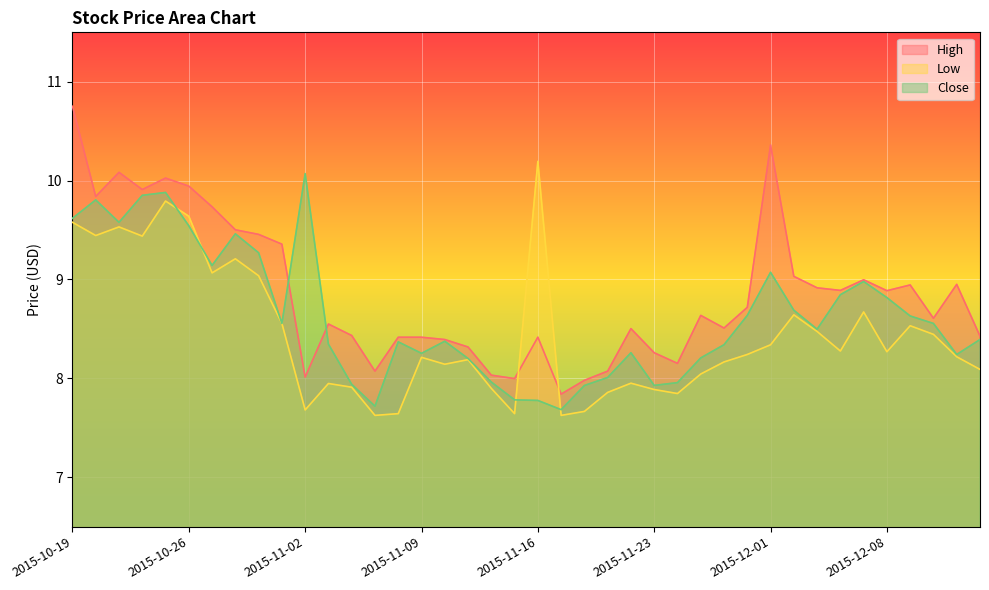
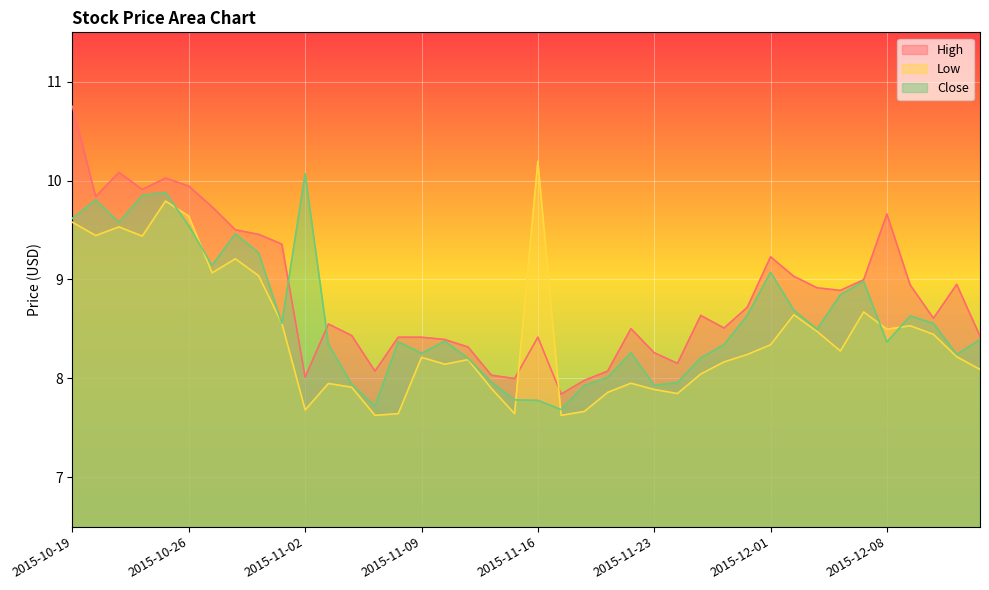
  {
    "High": {
      "2015-10-19": 10.8,
      "2015-10-26": 9.9,
      "2015-11-02": 8.0,
      "2015-11-09": 8.4,
      "2015-11-16": 8.4,
      "2015-11-23": 8.3,
-     "2015-12-01": 10.4,
-     "2015-12-08": 8.9
+     "2015-12-01": 9.2,
+     "2015-12-08": 9.7
    },
    "Low": {
      "2015-10-19": 9.6,
      "2015-10-26": 9.6,
      "2015-11-02": 7.7,
      "2015-11-09": 8.2,
      "2015-11-16": 10.2,
      "2015-11-23": 7.9,
      "2015-12-01": 8.3,
-     "2015-12-08": 8.3
+     "2015-12-08": 8.5
    },
    "Close": {
      "2015-10-19": 9.6,
      "2015-10-26": 9.5,
      "2015-11-02": 10.1,
      "2015-11-09": 8.3,
      "2015-11-16": 7.8,
      "2015-11-23": 7.9,
      "2015-12-01": 9.1,
-     "2015-12-08": 8.8
+     "2015-12-08": 8.4
    }
  }
